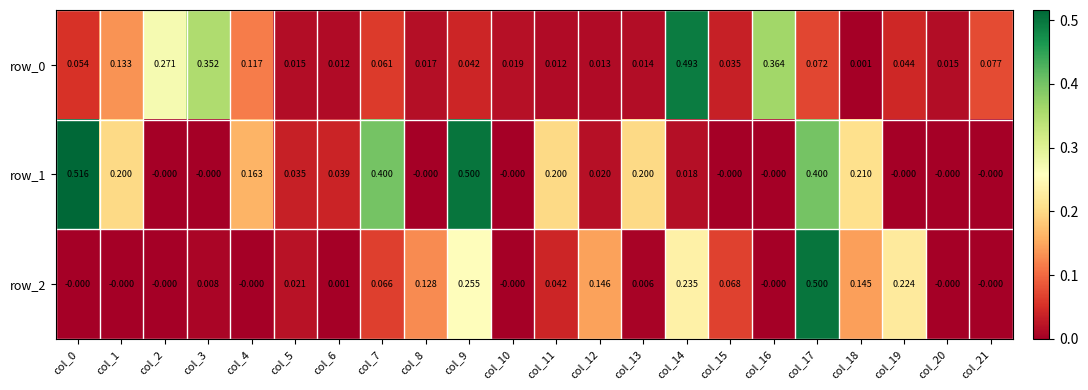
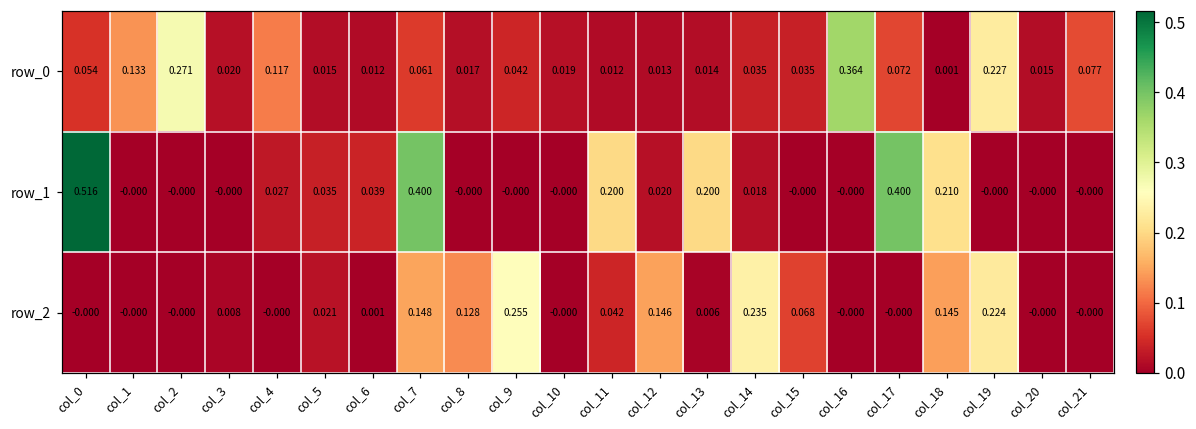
  {
    "row_0": {
      "col_0": 0.054,
      "col_1": 0.133,
      "col_2": 0.271,
-     "col_3": 0.352,
+     "col_3": 0.020,
      "col_4": 0.117,
      "col_5": 0.015,
      "col_6": 0.012,
      "col_7": 0.061,
      "col_8": 0.017,
      "col_9": 0.042,
      "col_10": 0.019,
      "col_11": 0.012,
      "col_12": 0.013,
      "col_13": 0.014,
-     "col_14": 0.493,
+     "col_14": 0.035,
      "col_15": 0.035,
      "col_16": 0.364,
      "col_17": 0.072,
      "col_18": 0.001,
-     "col_19": 0.044,
+     "col_19": 0.227,
      "col_20": 0.015,
      "col_21": 0.077
    },
    "row_1": {
      "col_0": 0.516,
-     "col_1": 0.200,
+     "col_1": -0.000,
      "col_2": -0.000,
      "col_3": -0.000,
-     "col_4": 0.163,
+     "col_4": 0.027,
      "col_5": 0.035,
      "col_6": 0.039,
      "col_7": 0.400,
      "col_8": -0.000,
-     "col_9": 0.500,
+     "col_9": -0.000,
      "col_10": -0.000,
      "col_11": 0.200,
      "col_12": 0.020,
      "col_13": 0.200,
      "col_14": 0.018,
      "col_15": -0.000,
      "col_16": -0.000,
      "col_17": 0.400,
      "col_18": 0.210,
      "col_19": -0.000,
      "col_20": -0.000,
      "col_21": -0.000
    },
    "row_2": {
      "col_0": -0.000,
      "col_1": -0.000,
      "col_2": -0.000,
      "col_3": 0.008,
      "col_4": -0.000,
      "col_5": 0.021,
      "col_6": 0.001,
-     "col_7": 0.066,
+     "col_7": 0.148,
      "col_8": 0.128,
      "col_9": 0.255,
      "col_10": -0.000,
      "col_11": 0.042,
      "col_12": 0.146,
      "col_13": 0.006,
      "col_14": 0.235,
      "col_15": 0.068,
      "col_16": -0.000,
-     "col_17": 0.500,
+     "col_17": -0.000,
      "col_18": 0.145,
      "col_19": 0.224,
      "col_20": -0.000,
      "col_21": -0.000
    }
  }
